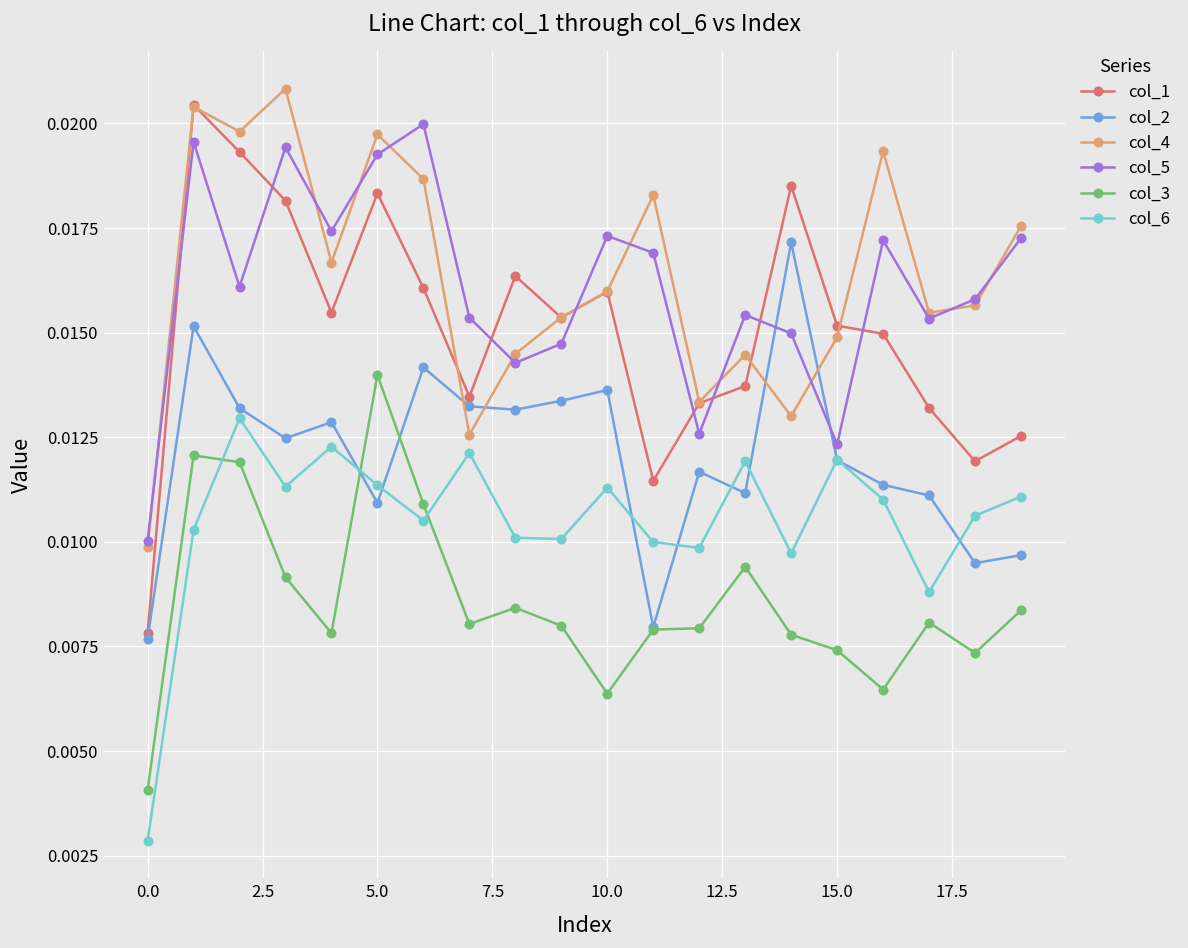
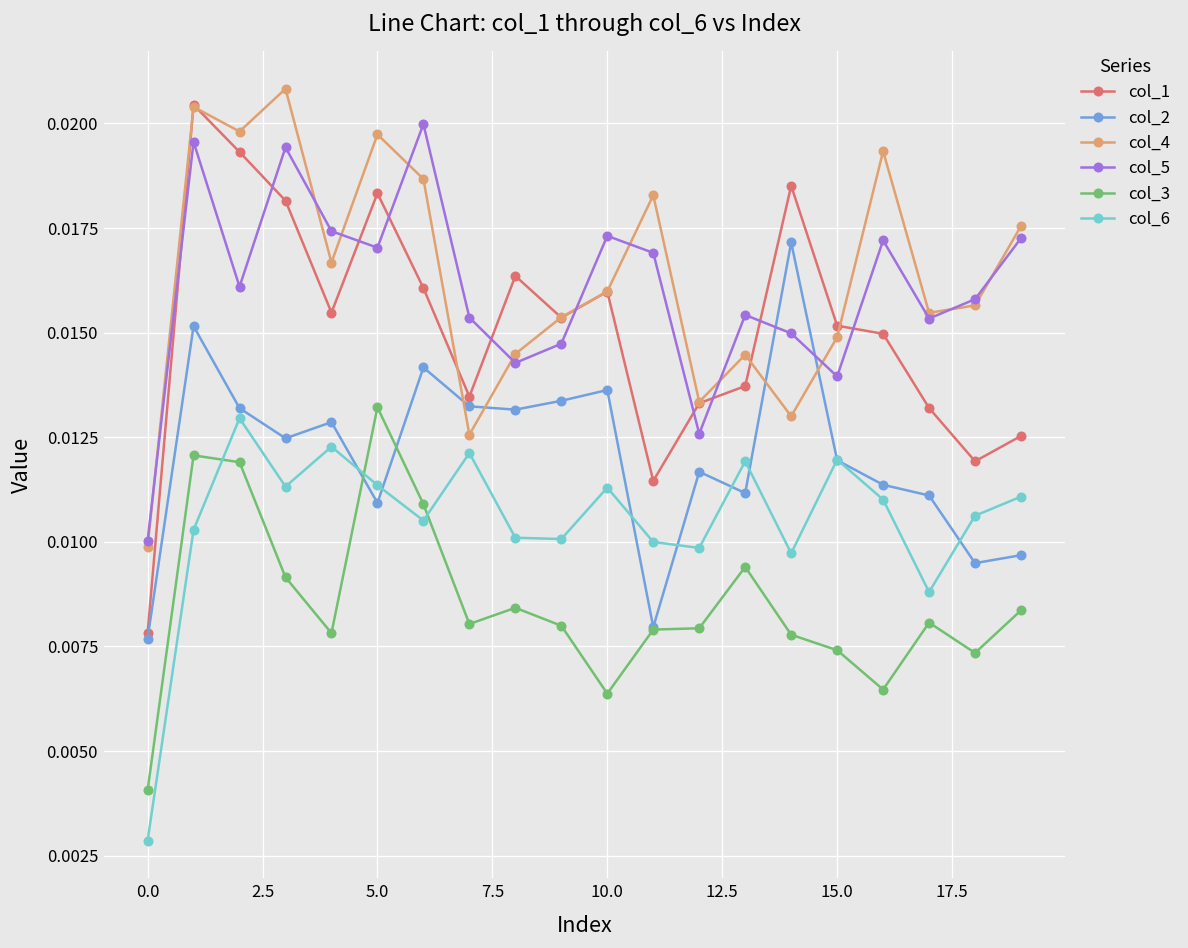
  {
    "col_5": {
      "0.0": 0.0100,
-     "5.0": 0.0193,
+     "5.0": 0.0170,
      "10.0": 0.0173,
-     "15.0": 0.0123
+     "15.0": 0.0140
    },
    "col_3": {
      "0.0": 0.0041,
-     "5.0": 0.0140,
+     "5.0": 0.0132,
      "10.0": 0.0064,
      "15.0": 0.0074
    }
  }
